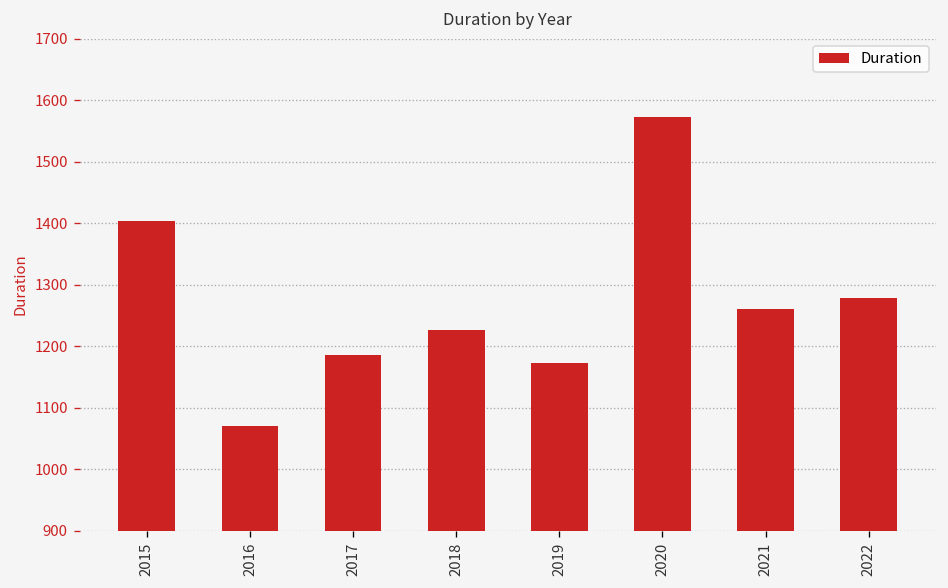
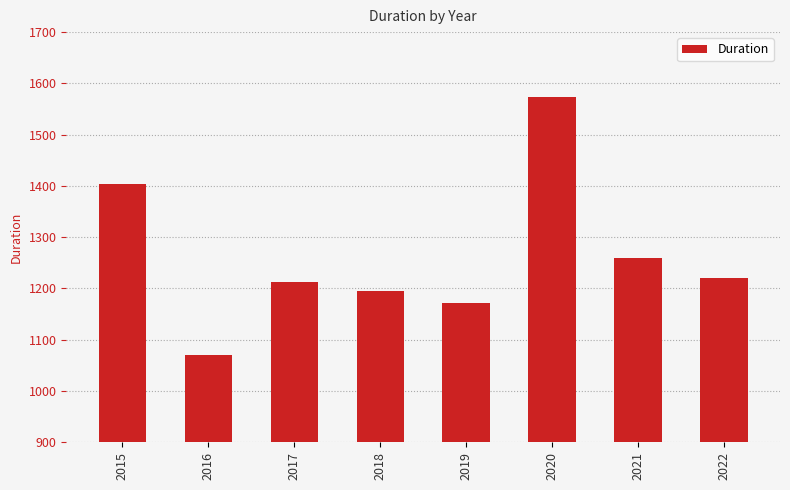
  {
    "2015": 1400,
    "2016": 1070,
-   "2017": 1190,
-   "2018": 1230,
+   "2017": 1210,
+   "2018": 1200,
    "2019": 1170,
    "2020": 1570,
    "2021": 1260,
-   "2022": 1280
+   "2022": 1220
  }
